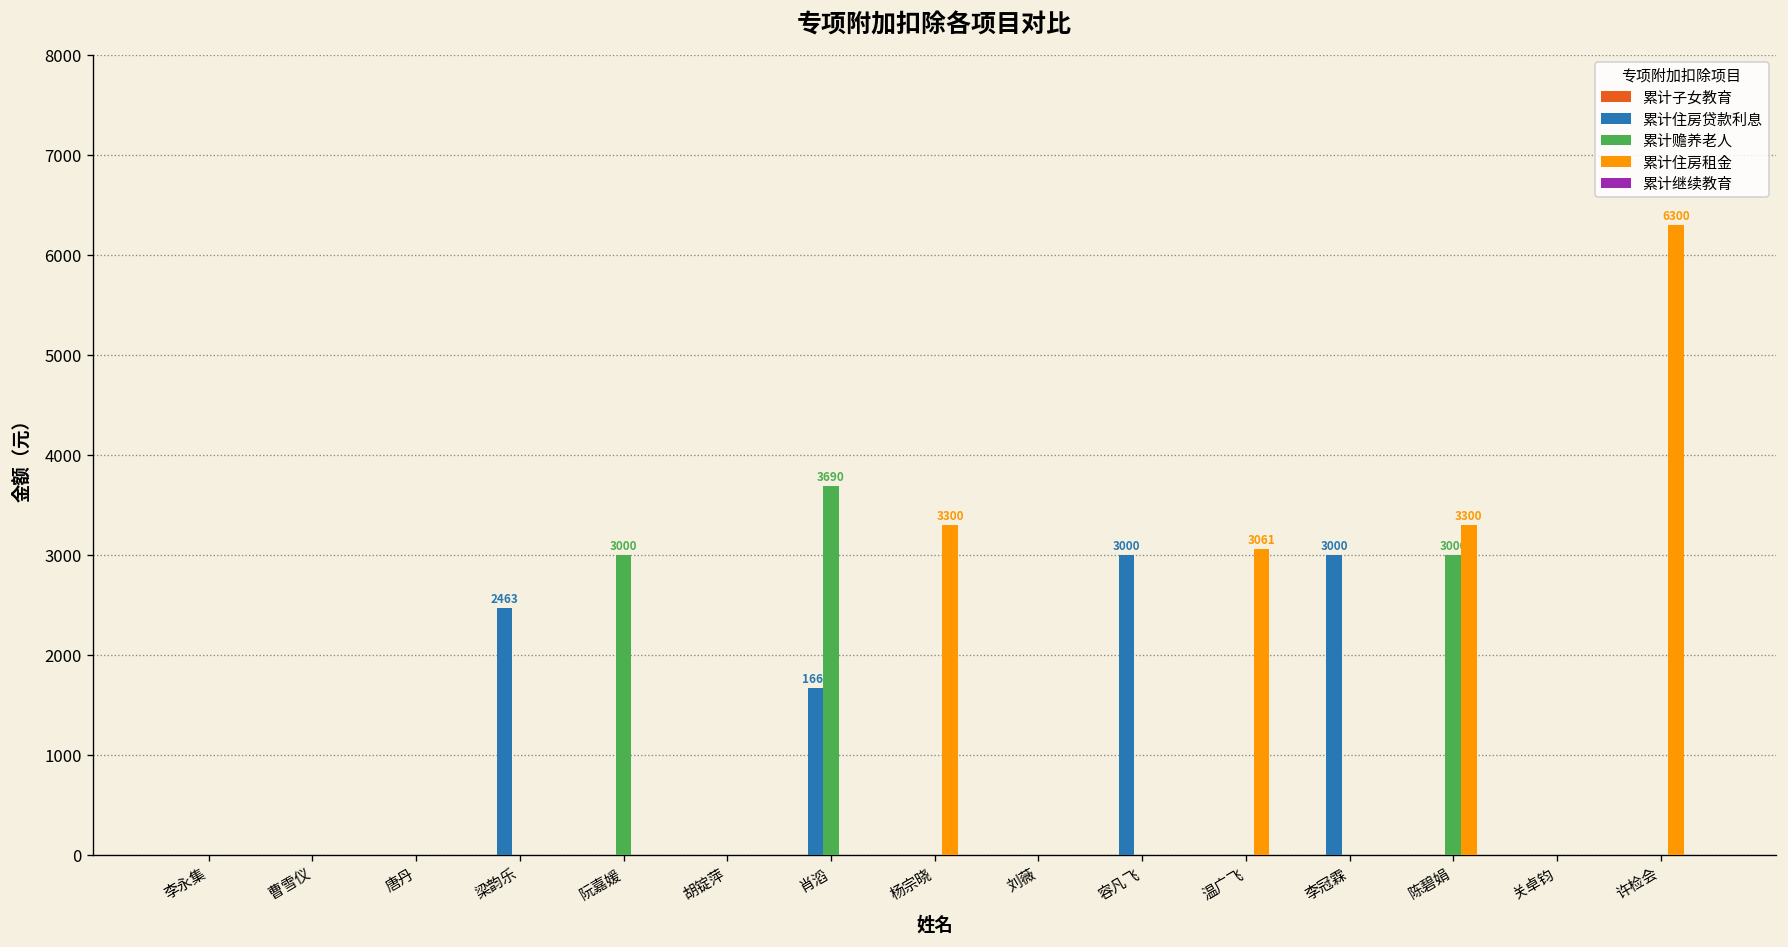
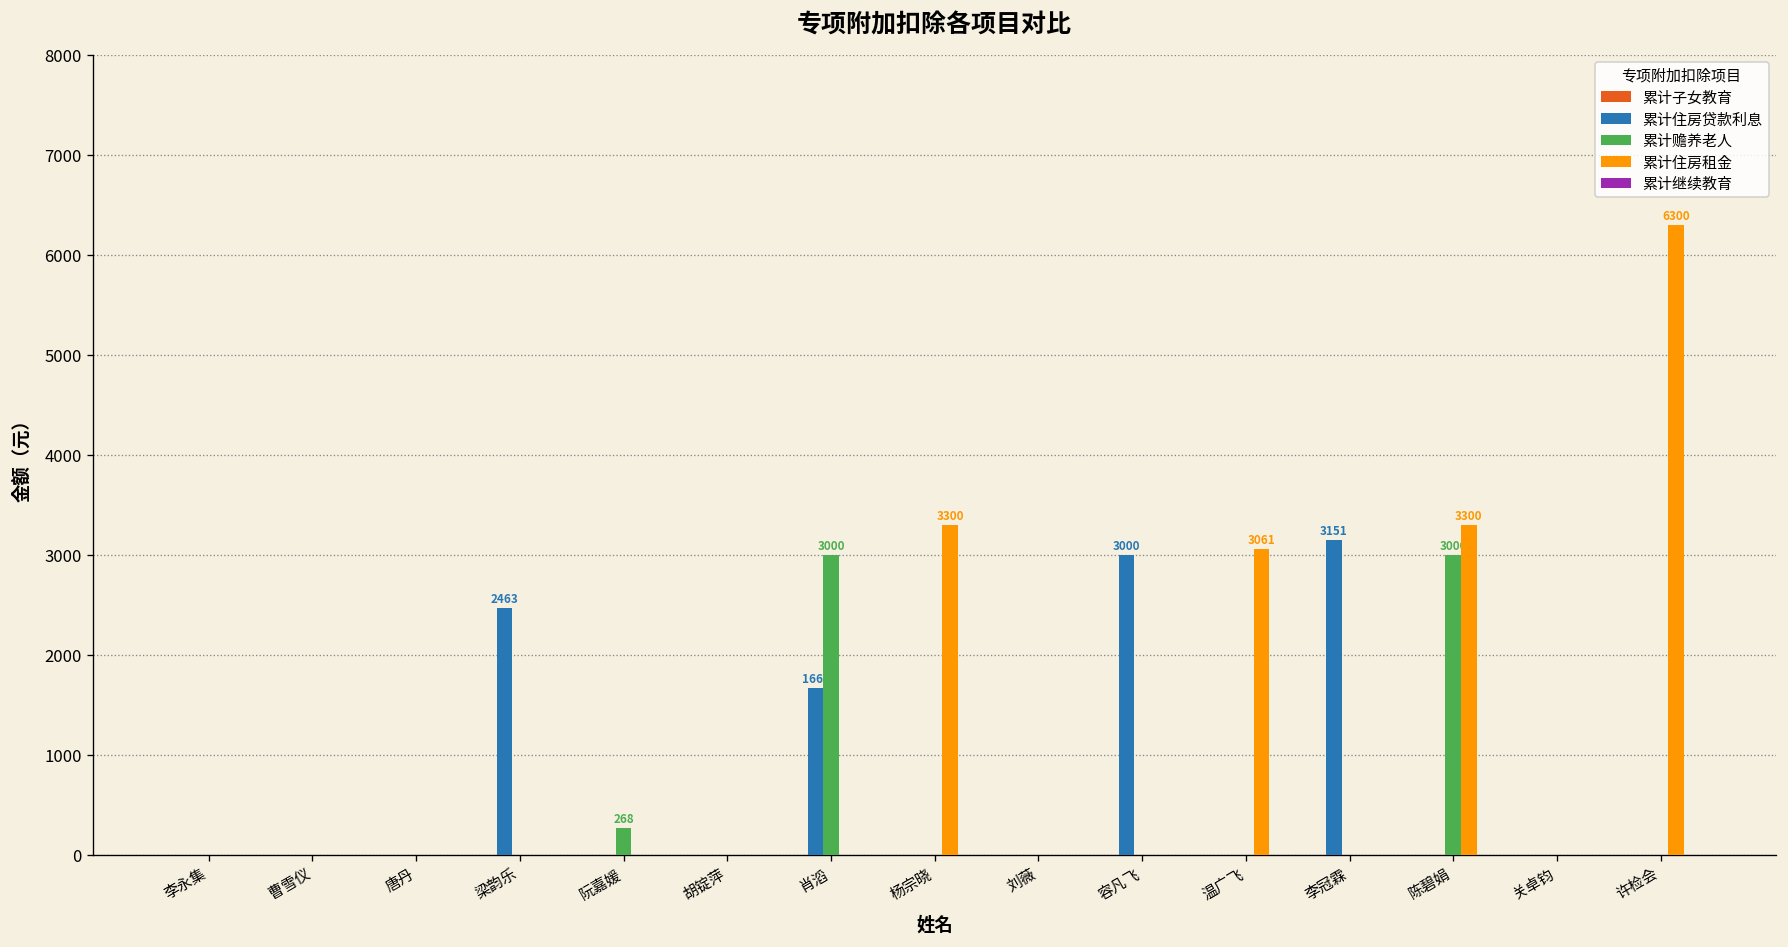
  {
    "累计子女教育": {
      "李永集": 0,
      "曹雪仪": 0,
      "唐丹": 0,
      "梁韵乐": 0,
      "阮嘉媛": 0,
      "胡锭萍": 0,
      "肖滔": 0,
      "杨宗晓": 0,
      "刘薇": 0,
      "容凡飞": 0,
      "温广飞": 0,
      "李冠霖": 0,
      "陈碧娟": 0,
      "关卓钧": 0,
      "许检会": 0
    },
    "累计住房贷款利息": {
      "梁韵乐": 2463,
      "肖滔": 1667,
      "容凡飞": 3000,
-     "李冠霖": 3000
+     "李冠霖": 3151
    },
    "累计赡养老人": {
-     "阮嘉媛": 3000,
-     "肖滔": 3690,
+     "阮嘉媛": 268,
+     "肖滔": 3000,
      "陈碧娟": 3000
    },
    "累计住房租金": {
      "杨宗晓": 3300,
      "温广飞": 3061,
      "陈碧娟": 3300,
      "许检会": 6300
    },
    "累计继续教育": {
      "李永集": 0,
      "曹雪仪": 0,
      "唐丹": 0,
      "梁韵乐": 0,
      "阮嘉媛": 0,
      "胡锭萍": 0,
      "肖滔": 0,
      "杨宗晓": 0,
      "刘薇": 0,
      "容凡飞": 0,
      "温广飞": 0,
      "李冠霖": 0,
      "陈碧娟": 0,
      "关卓钧": 0,
      "许检会": 0
    }
  }
